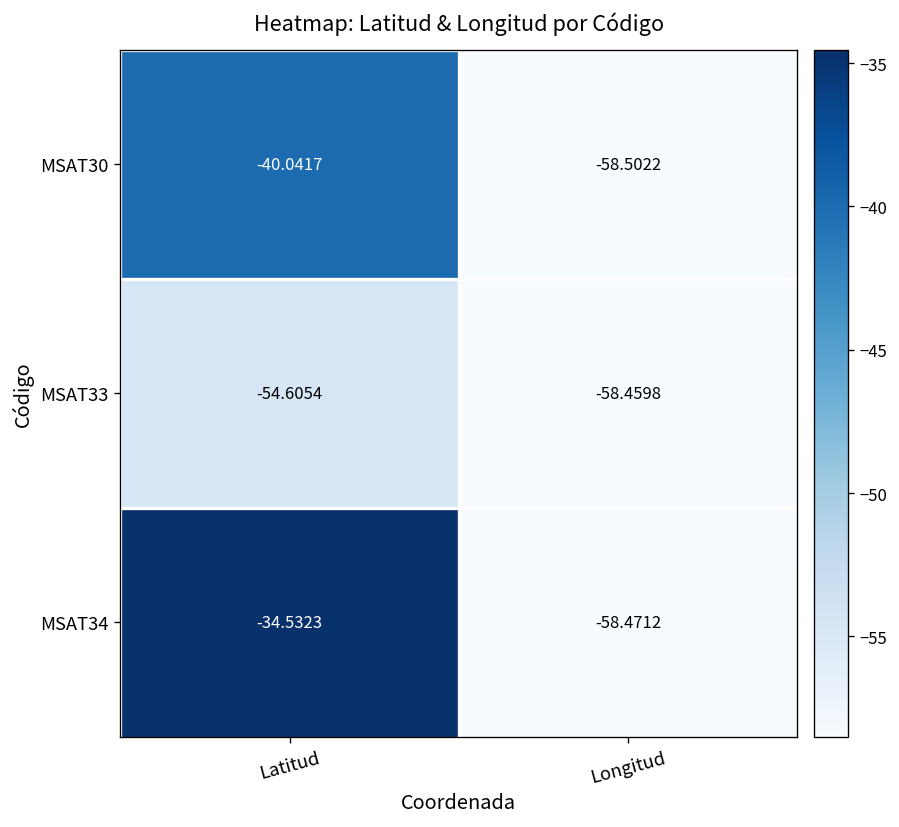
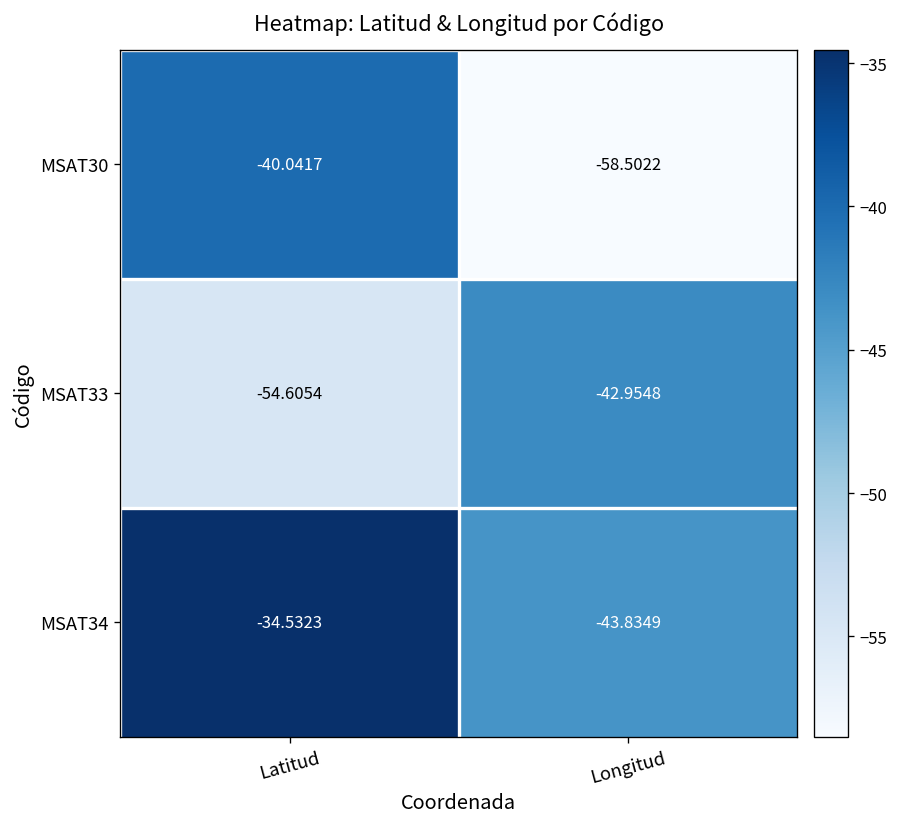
  {
    "MSAT30": {
      "Latitud": -40.0417,
      "Longitud": -58.5022
    },
    "MSAT33": {
      "Latitud": -54.6054,
-     "Longitud": -58.4598
+     "Longitud": -42.9548
    },
    "MSAT34": {
      "Latitud": -34.5323,
-     "Longitud": -58.4712
+     "Longitud": -43.8349
    }
  }
